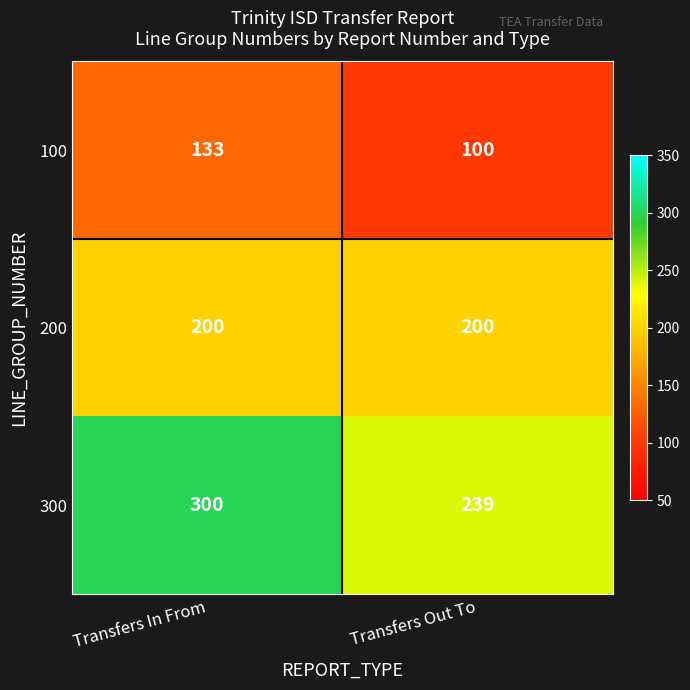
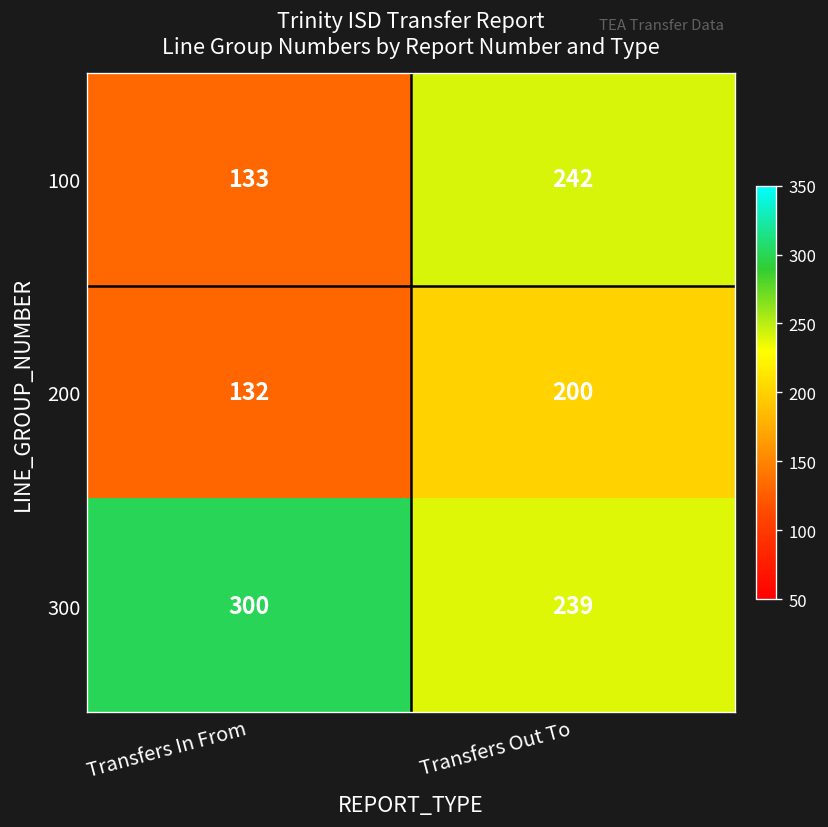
  {
    "100": {
      "Transfers In From": 133,
-     "Transfers Out To": 100
+     "Transfers Out To": 242
    },
    "200": {
-     "Transfers In From": 200,
+     "Transfers In From": 132,
      "Transfers Out To": 200
    },
    "300": {
      "Transfers In From": 300,
      "Transfers Out To": 239
    }
  }
